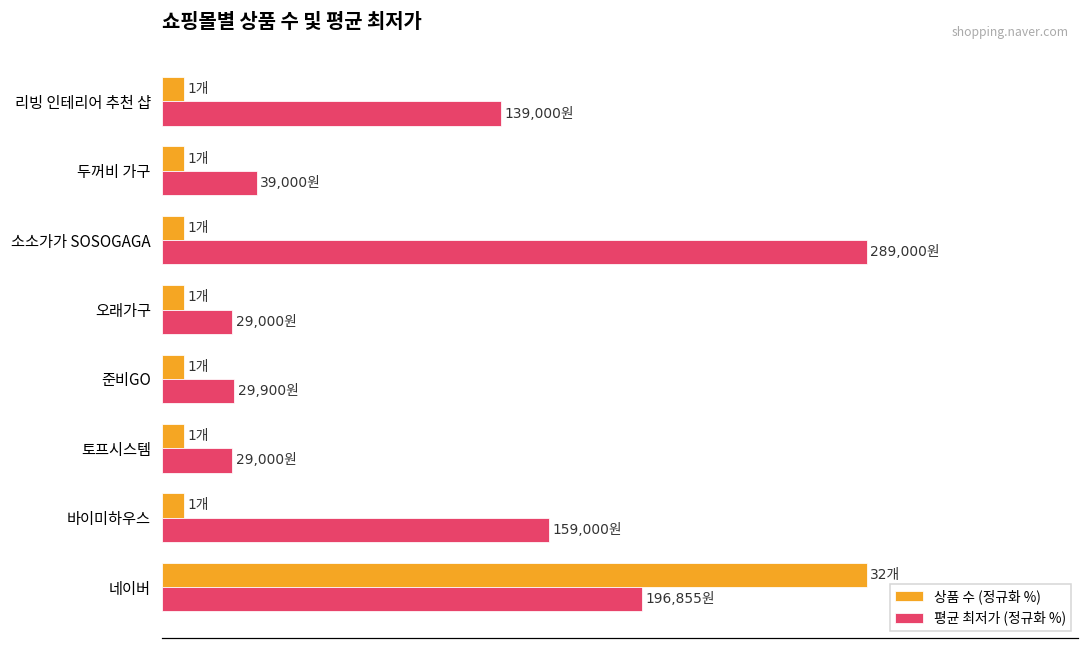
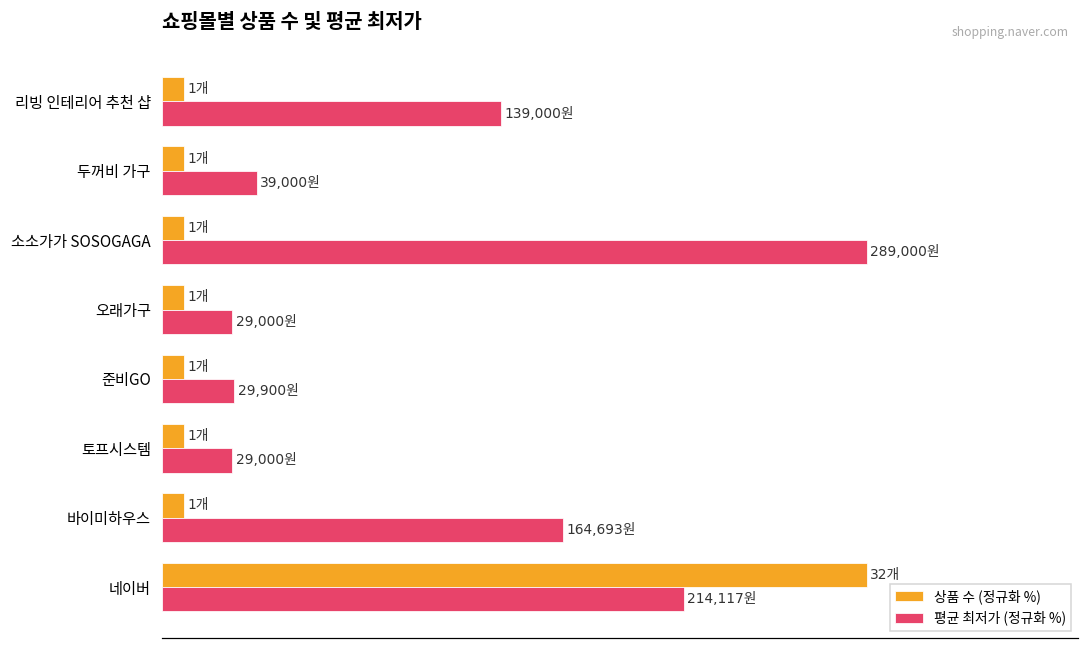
  {
    "평균 최저가 (정규화 %)": {
-     "바이미하우스": "159,000원",
-     "네이버": "196,855원"
+     "바이미하우스": "164,693원",
+     "네이버": "214,117원"
    }
  }
